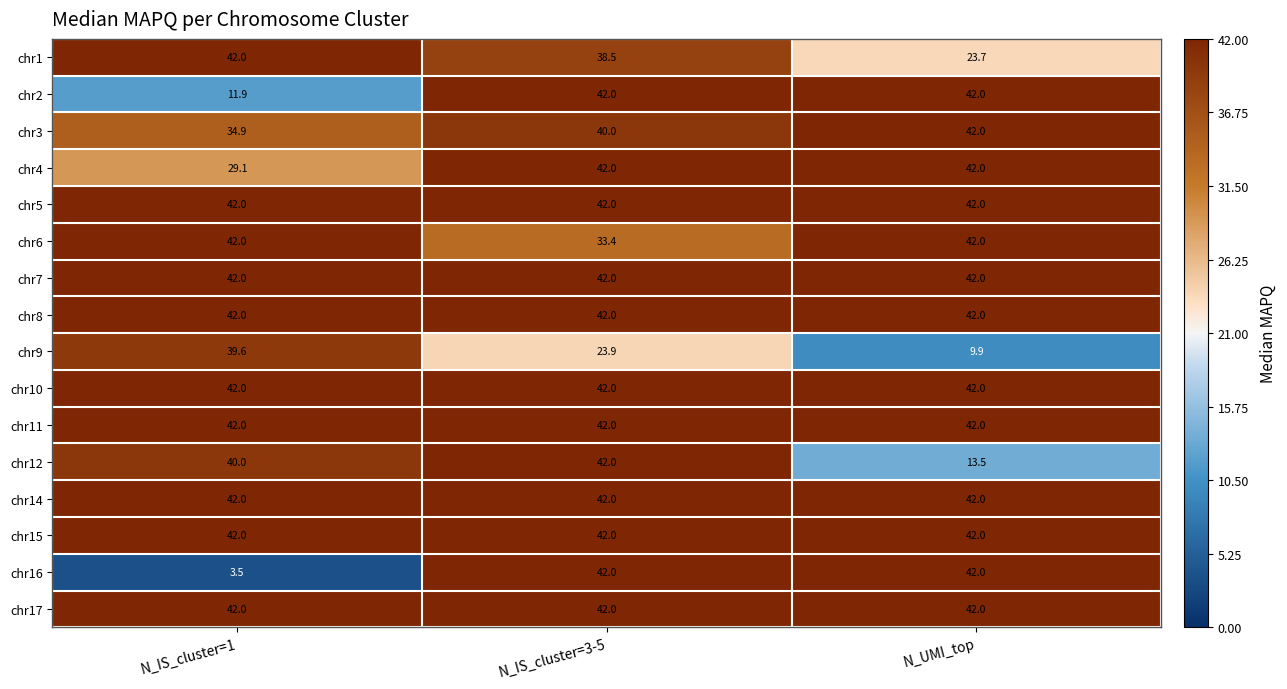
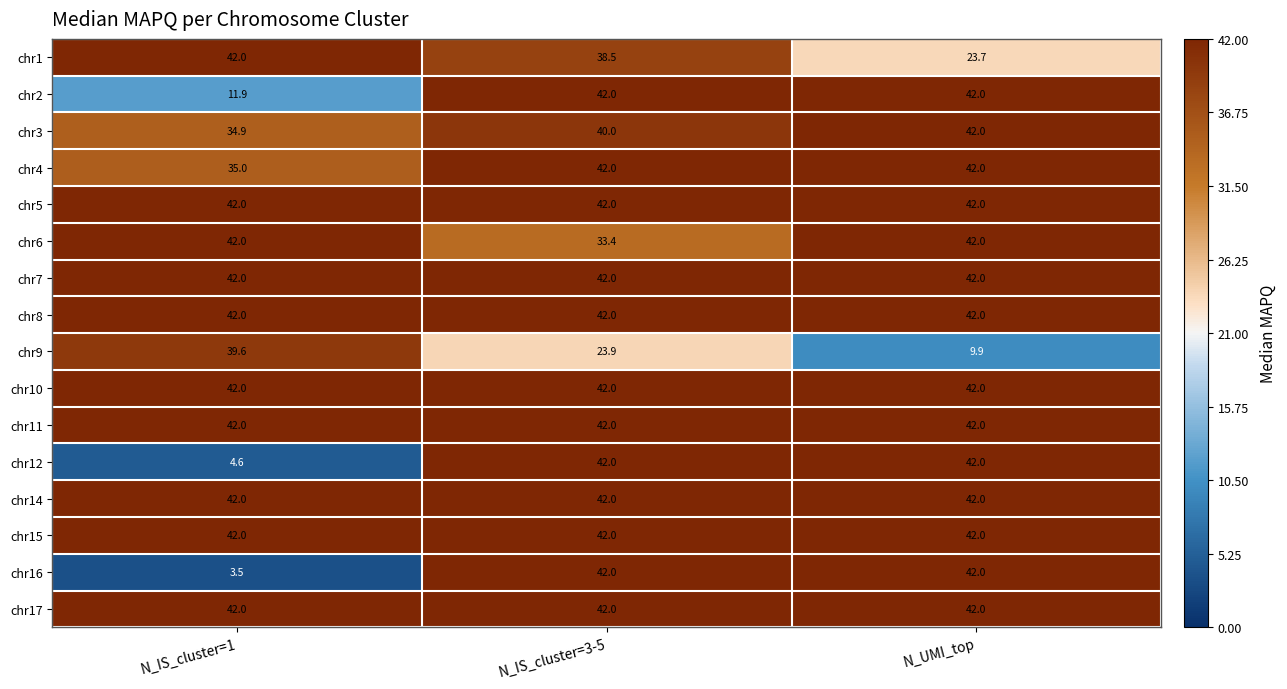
  {
    "chr1": {
      "N_IS_cluster=1": 42.0,
      "N_IS_cluster=3-5": 38.5,
      "N_UMI_top": 23.7
    },
    "chr2": {
      "N_IS_cluster=1": 11.9,
      "N_IS_cluster=3-5": 42.0,
      "N_UMI_top": 42.0
    },
    "chr3": {
      "N_IS_cluster=1": 34.9,
      "N_IS_cluster=3-5": 40.0,
      "N_UMI_top": 42.0
    },
    "chr4": {
-     "N_IS_cluster=1": 29.1,
+     "N_IS_cluster=1": 35.0,
      "N_IS_cluster=3-5": 42.0,
      "N_UMI_top": 42.0
    },
    "chr5": {
      "N_IS_cluster=1": 42.0,
      "N_IS_cluster=3-5": 42.0,
      "N_UMI_top": 42.0
    },
    "chr6": {
      "N_IS_cluster=1": 42.0,
      "N_IS_cluster=3-5": 33.4,
      "N_UMI_top": 42.0
    },
    "chr7": {
      "N_IS_cluster=1": 42.0,
      "N_IS_cluster=3-5": 42.0,
      "N_UMI_top": 42.0
    },
    "chr8": {
      "N_IS_cluster=1": 42.0,
      "N_IS_cluster=3-5": 42.0,
      "N_UMI_top": 42.0
    },
    "chr9": {
      "N_IS_cluster=1": 39.6,
      "N_IS_cluster=3-5": 23.9,
      "N_UMI_top": 9.9
    },
    "chr10": {
      "N_IS_cluster=1": 42.0,
      "N_IS_cluster=3-5": 42.0,
      "N_UMI_top": 42.0
    },
    "chr11": {
      "N_IS_cluster=1": 42.0,
      "N_IS_cluster=3-5": 42.0,
      "N_UMI_top": 42.0
    },
    "chr12": {
-     "N_IS_cluster=1": 40.0,
+     "N_IS_cluster=1": 4.6,
      "N_IS_cluster=3-5": 42.0,
-     "N_UMI_top": 13.5
+     "N_UMI_top": 42.0
    },
    "chr14": {
      "N_IS_cluster=1": 42.0,
      "N_IS_cluster=3-5": 42.0,
      "N_UMI_top": 42.0
    },
    "chr15": {
      "N_IS_cluster=1": 42.0,
      "N_IS_cluster=3-5": 42.0,
      "N_UMI_top": 42.0
    },
    "chr16": {
      "N_IS_cluster=1": 3.5,
      "N_IS_cluster=3-5": 42.0,
      "N_UMI_top": 42.0
    },
    "chr17": {
      "N_IS_cluster=1": 42.0,
      "N_IS_cluster=3-5": 42.0,
      "N_UMI_top": 42.0
    }
  }
